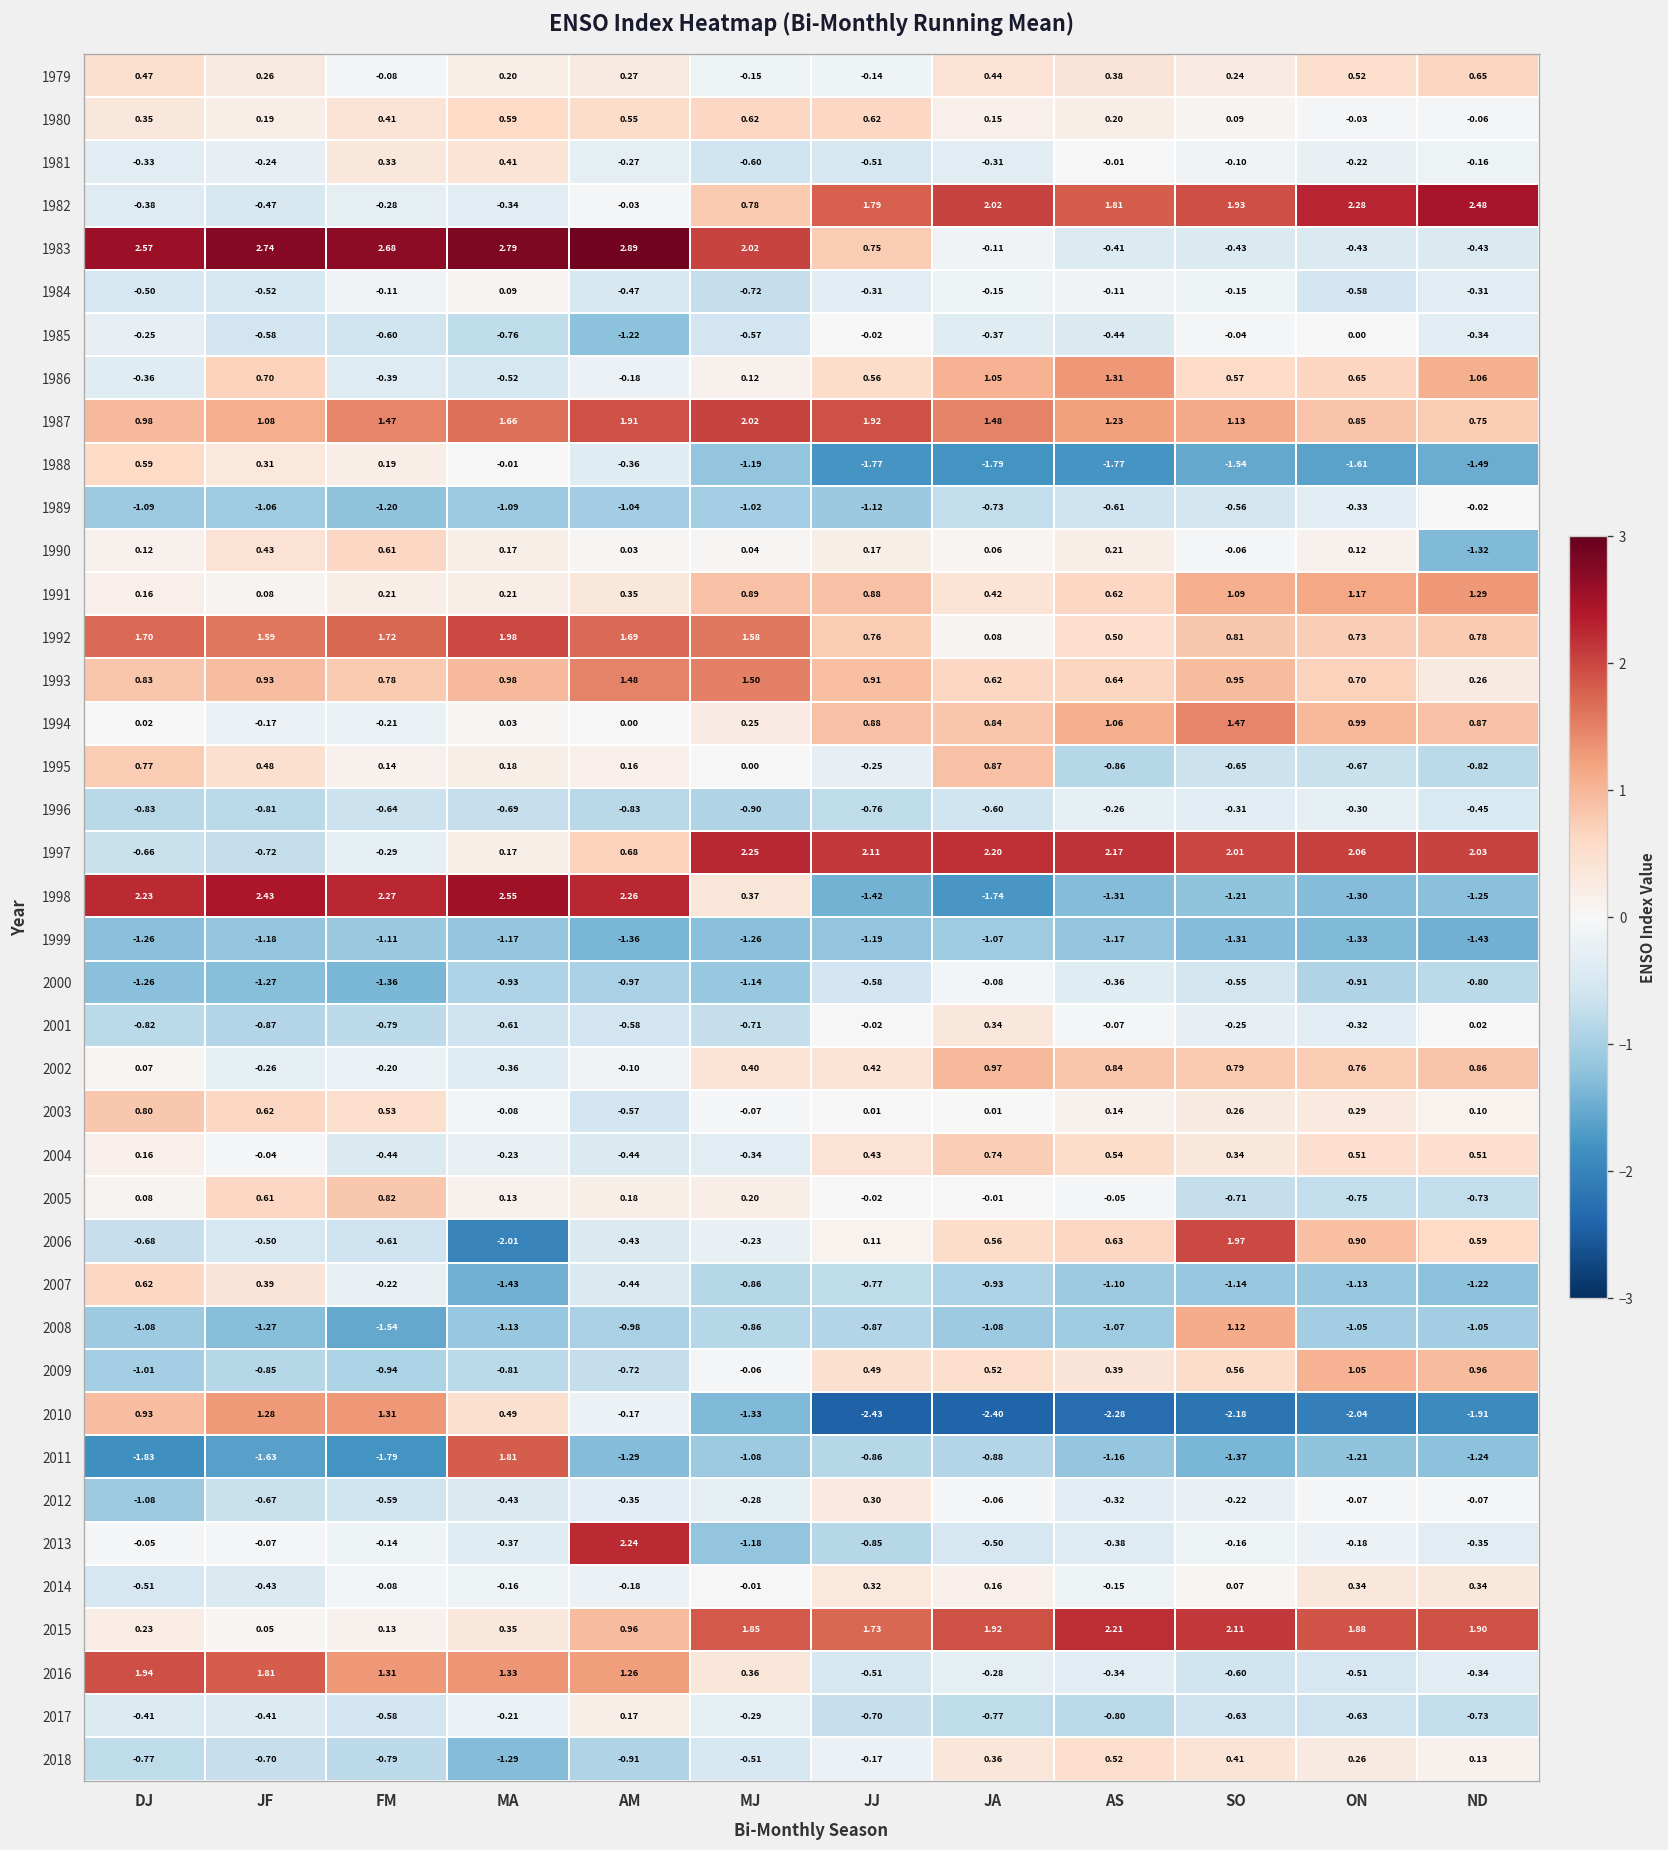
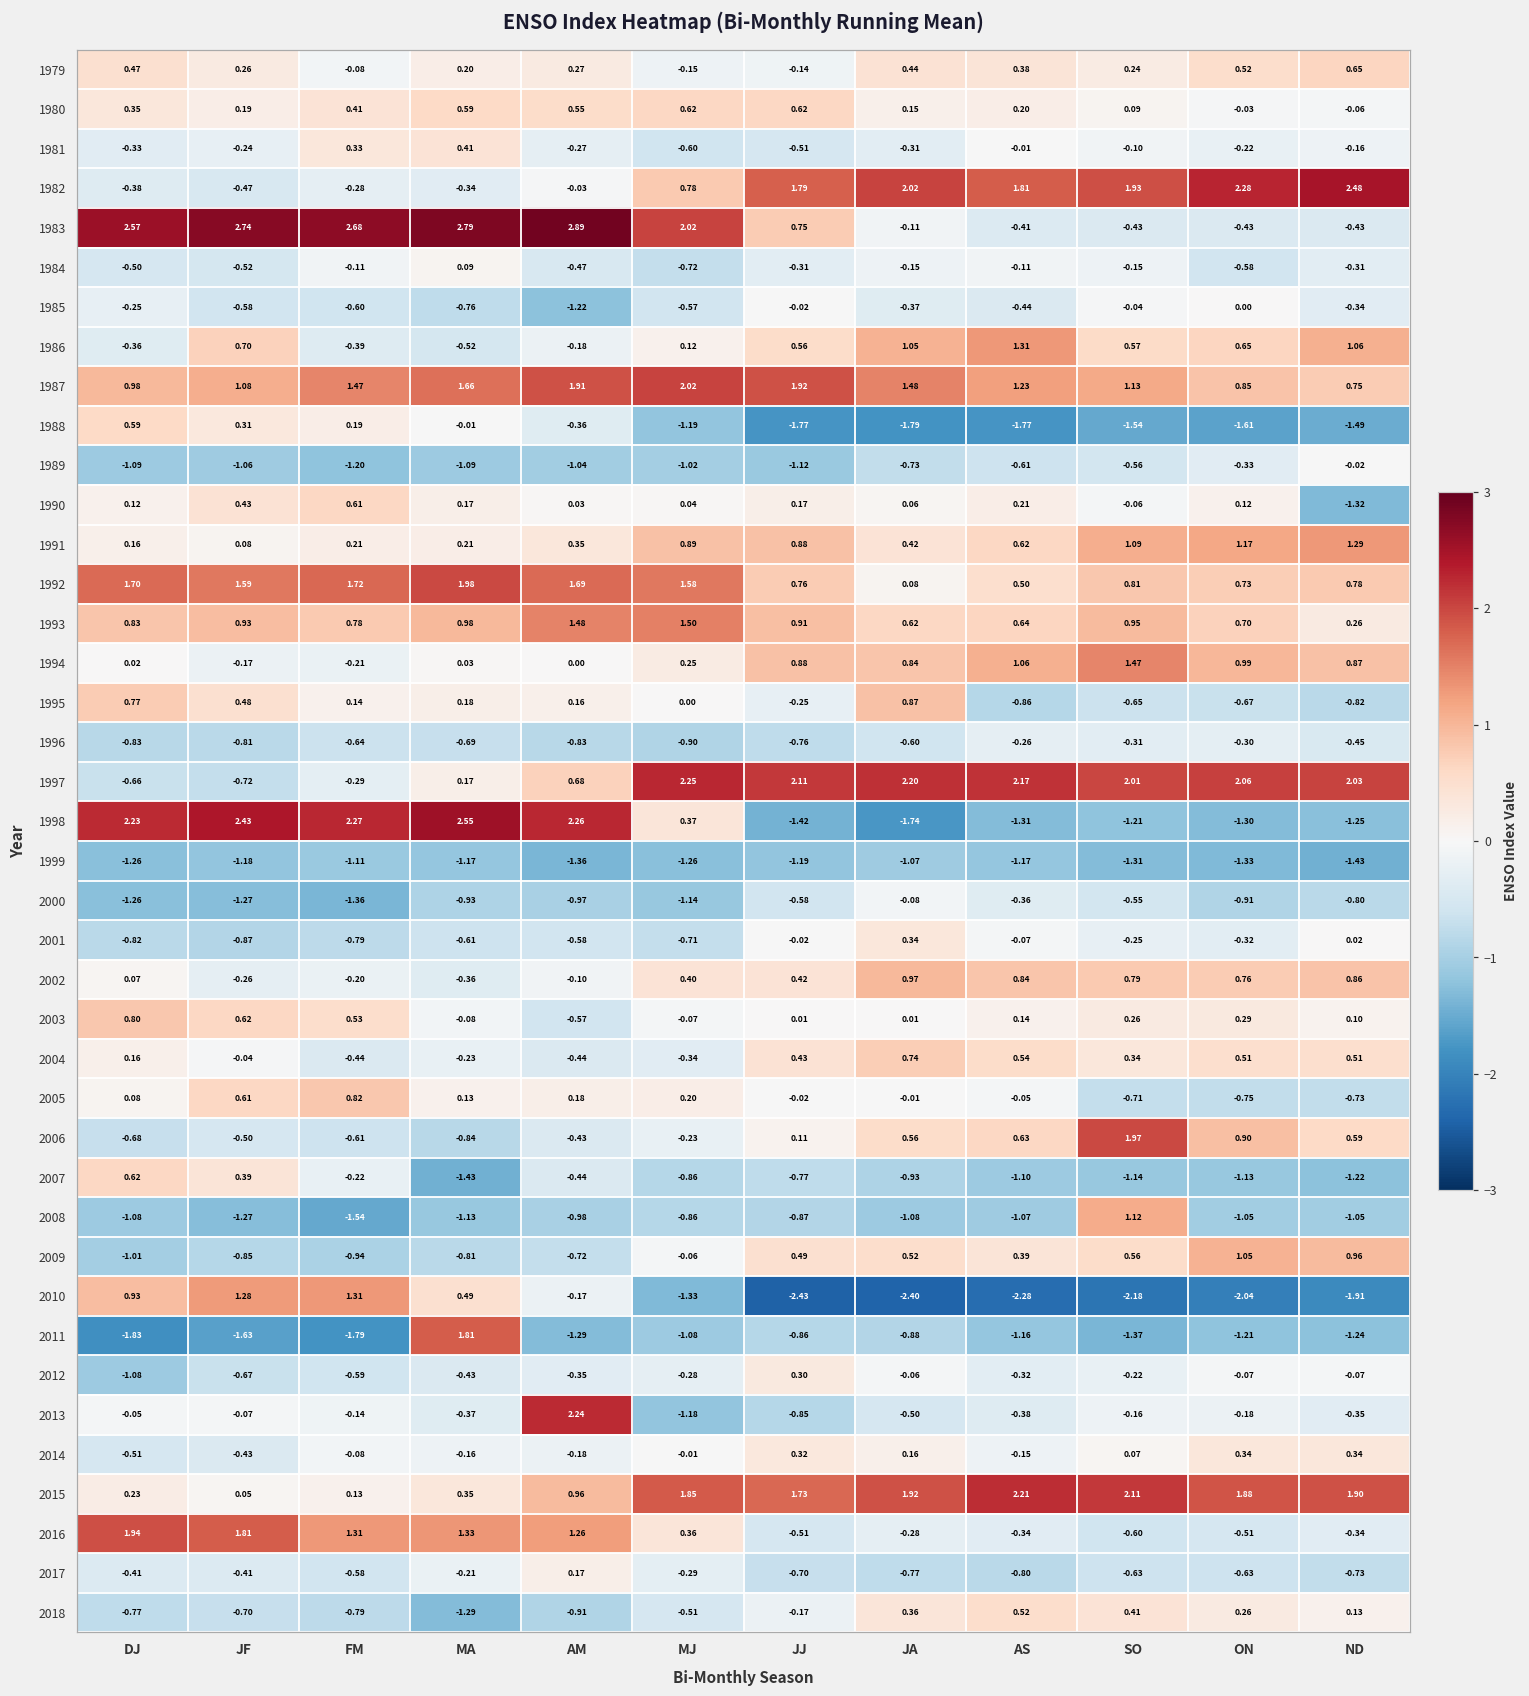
  {
    "2006": {
      "DJ": -0.68,
      "JF": -0.50,
      "FM": -0.61,
-     "MA": -2.01,
+     "MA": -0.84,
      "AM": -0.43,
      "MJ": -0.23,
      "JJ": 0.11,
      "JA": 0.56,
      "AS": 0.63,
      "SO": 1.97,
      "ON": 0.90,
      "ND": 0.59
    }
  }
